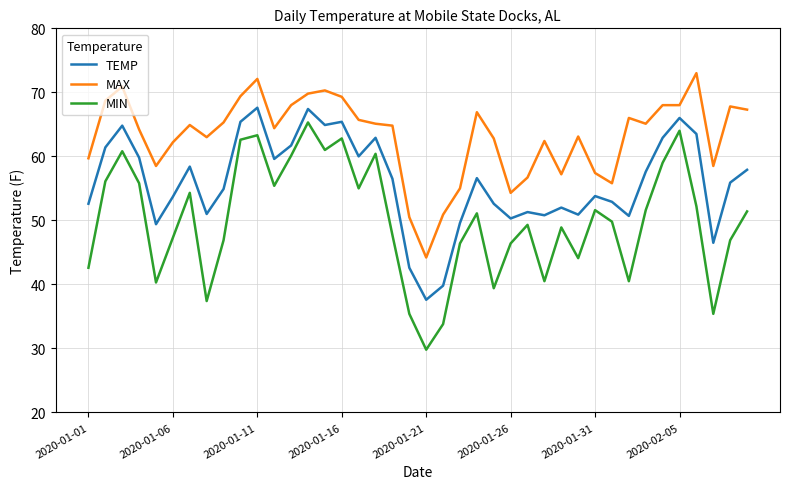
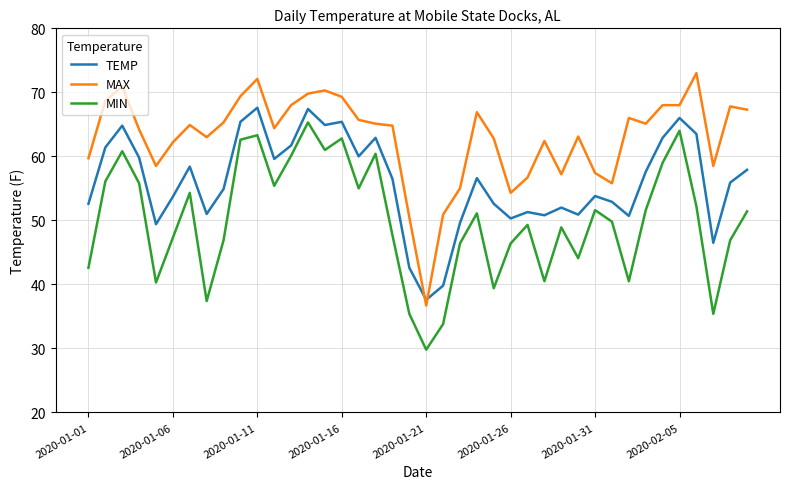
  {
    "TEMP": {
      "2020-01-01": 53,
      "2020-01-06": 54,
      "2020-01-11": 68,
      "2020-01-16": 65,
      "2020-01-21": 38,
      "2020-01-26": 50,
      "2020-01-31": 54,
      "2020-02-05": 66
    },
    "MAX": {
      "2020-01-01": 60,
      "2020-01-06": 62,
      "2020-01-11": 72,
      "2020-01-16": 69,
-     "2020-01-21": 44,
+     "2020-01-21": 37,
      "2020-01-26": 54,
      "2020-01-31": 57,
      "2020-02-05": 68
    },
    "MIN": {
      "2020-01-01": 43,
      "2020-01-06": 47,
      "2020-01-11": 63,
      "2020-01-16": 63,
      "2020-01-21": 30,
      "2020-01-26": 46,
      "2020-01-31": 52,
      "2020-02-05": 64
    }
  }
